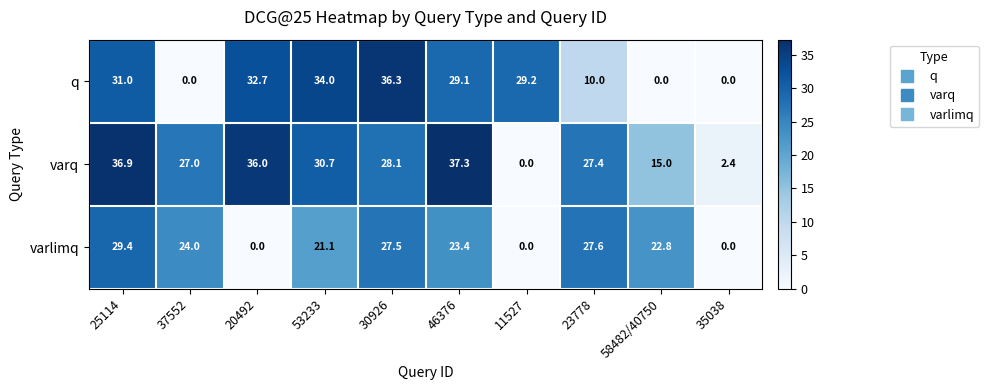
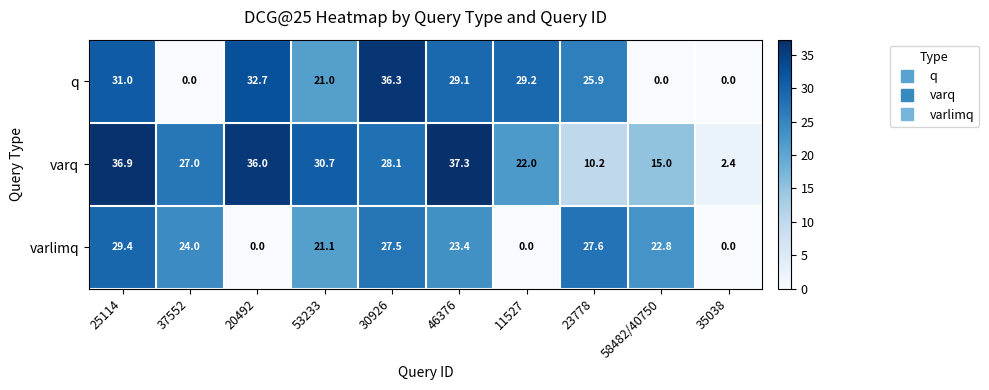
  {
    "q": {
      "25114": 31.0,
      "37552": 0.0,
      "20492": 32.7,
-     "53233": 34.0,
+     "53233": 21.0,
      "30926": 36.3,
      "46376": 29.1,
      "11527": 29.2,
-     "23778": 10.0,
+     "23778": 25.9,
      "58482/40750": 0.0,
      "35038": 0.0
    },
    "varq": {
      "25114": 36.9,
      "37552": 27.0,
      "20492": 36.0,
      "53233": 30.7,
      "30926": 28.1,
      "46376": 37.3,
-     "11527": 0.0,
-     "23778": 27.4,
+     "11527": 22.0,
+     "23778": 10.2,
      "58482/40750": 15.0,
      "35038": 2.4
    },
    "varlimq": {
      "25114": 29.4,
      "37552": 24.0,
      "20492": 0.0,
      "53233": 21.1,
      "30926": 27.5,
      "46376": 23.4,
      "11527": 0.0,
      "23778": 27.6,
      "58482/40750": 22.8,
      "35038": 0.0
    }
  }
